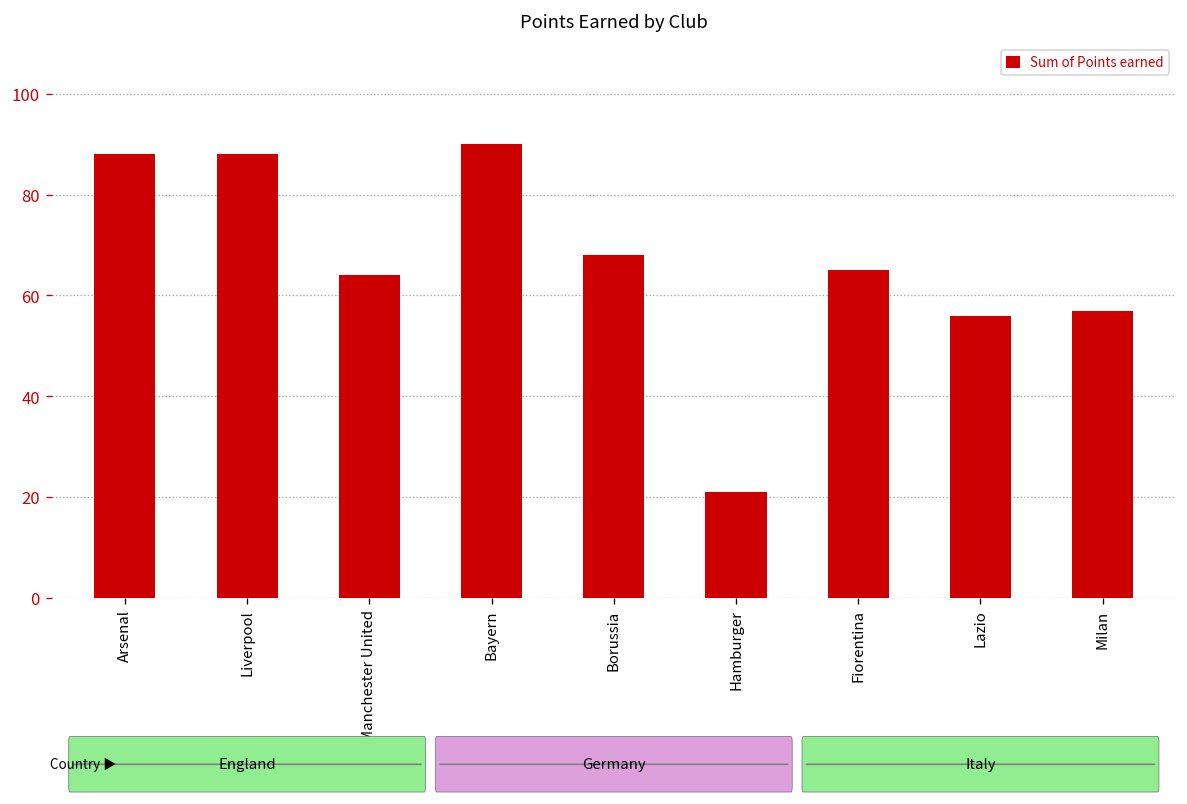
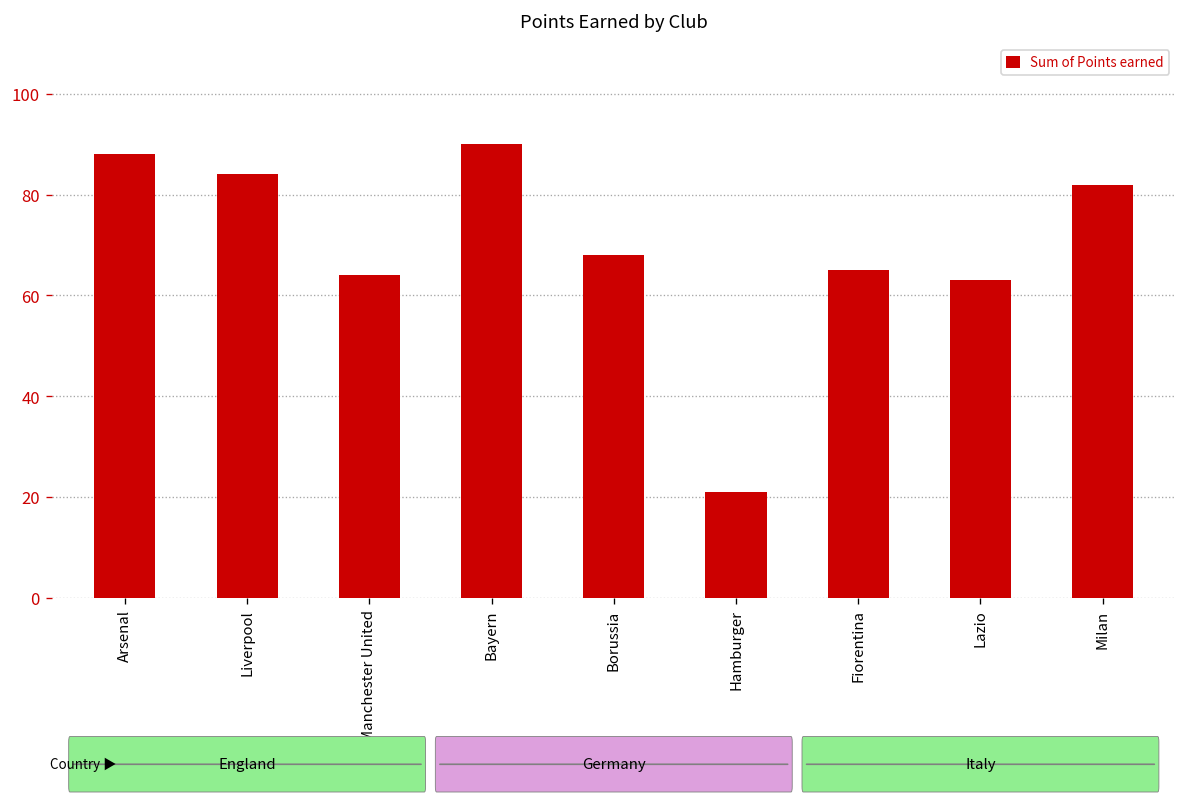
  {
    "Arsenal": 88,
-   "Liverpool": 88,
+   "Liverpool": 84,
    "Manchester United": 64,
    "Bayern": 90,
    "Borussia": 68,
    "Hamburger": 21,
    "Fiorentina": 65,
-   "Lazio": 56,
-   "Milan": 57
+   "Lazio": 63,
+   "Milan": 82
  }
